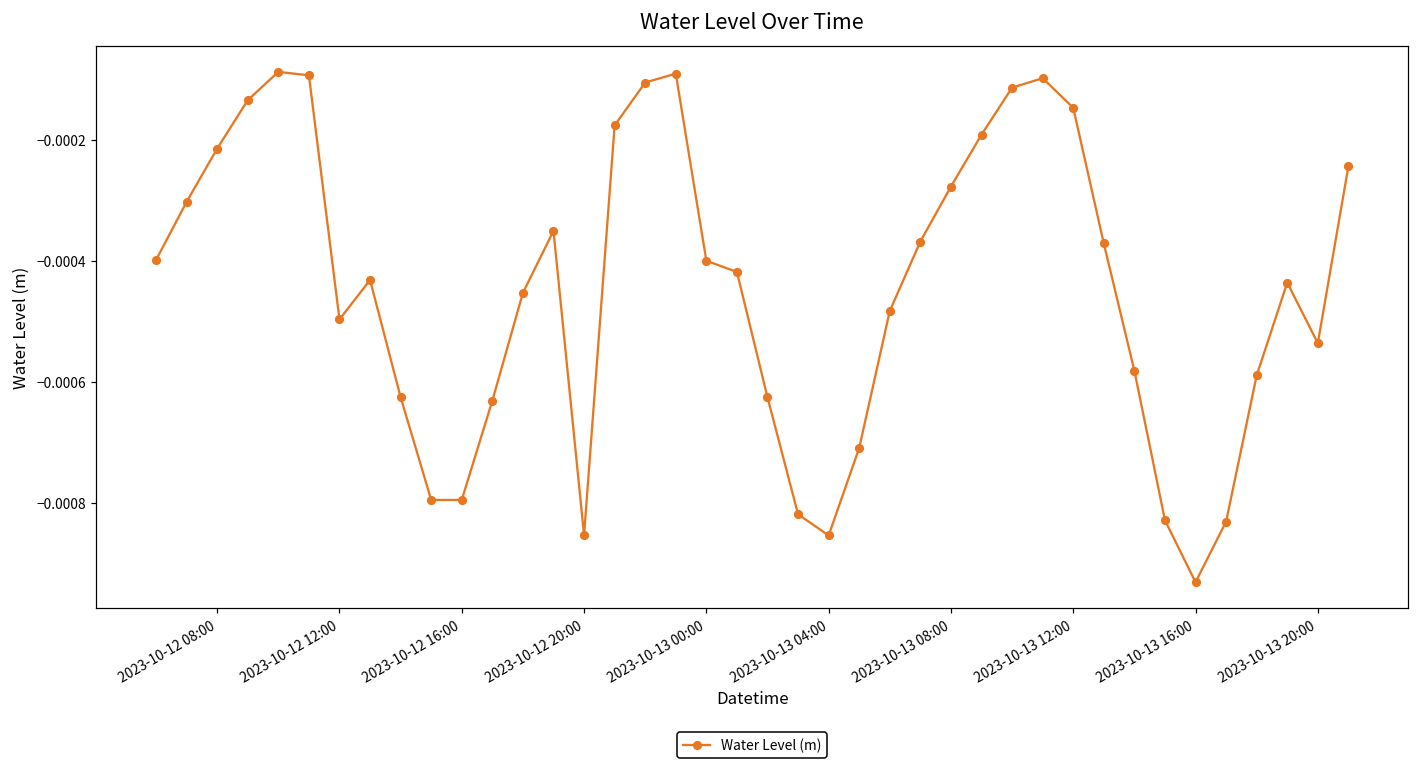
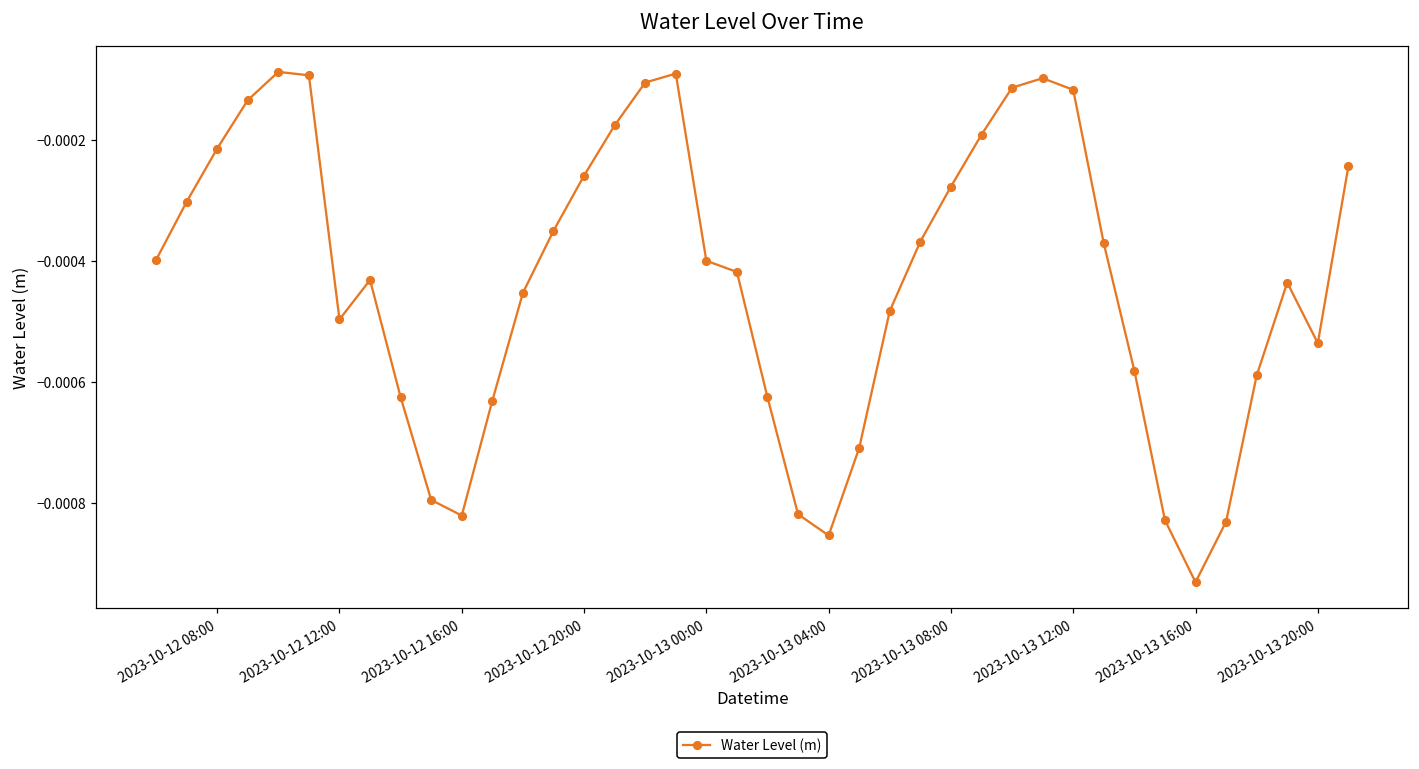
  {
    "2023-10-12 08:00": -0.00021,
    "2023-10-12 12:00": -0.00050,
-   "2023-10-12 16:00": -0.00080,
-   "2023-10-12 20:00": -0.00085,
+   "2023-10-12 16:00": -0.00082,
+   "2023-10-12 20:00": -0.00026,
    "2023-10-13 00:00": -0.00040,
    "2023-10-13 04:00": -0.00085,
    "2023-10-13 08:00": -0.00028,
-   "2023-10-13 12:00": -0.00015,
+   "2023-10-13 12:00": -0.00012,
    "2023-10-13 16:00": -0.00093,
    "2023-10-13 20:00": -0.00054
  }
